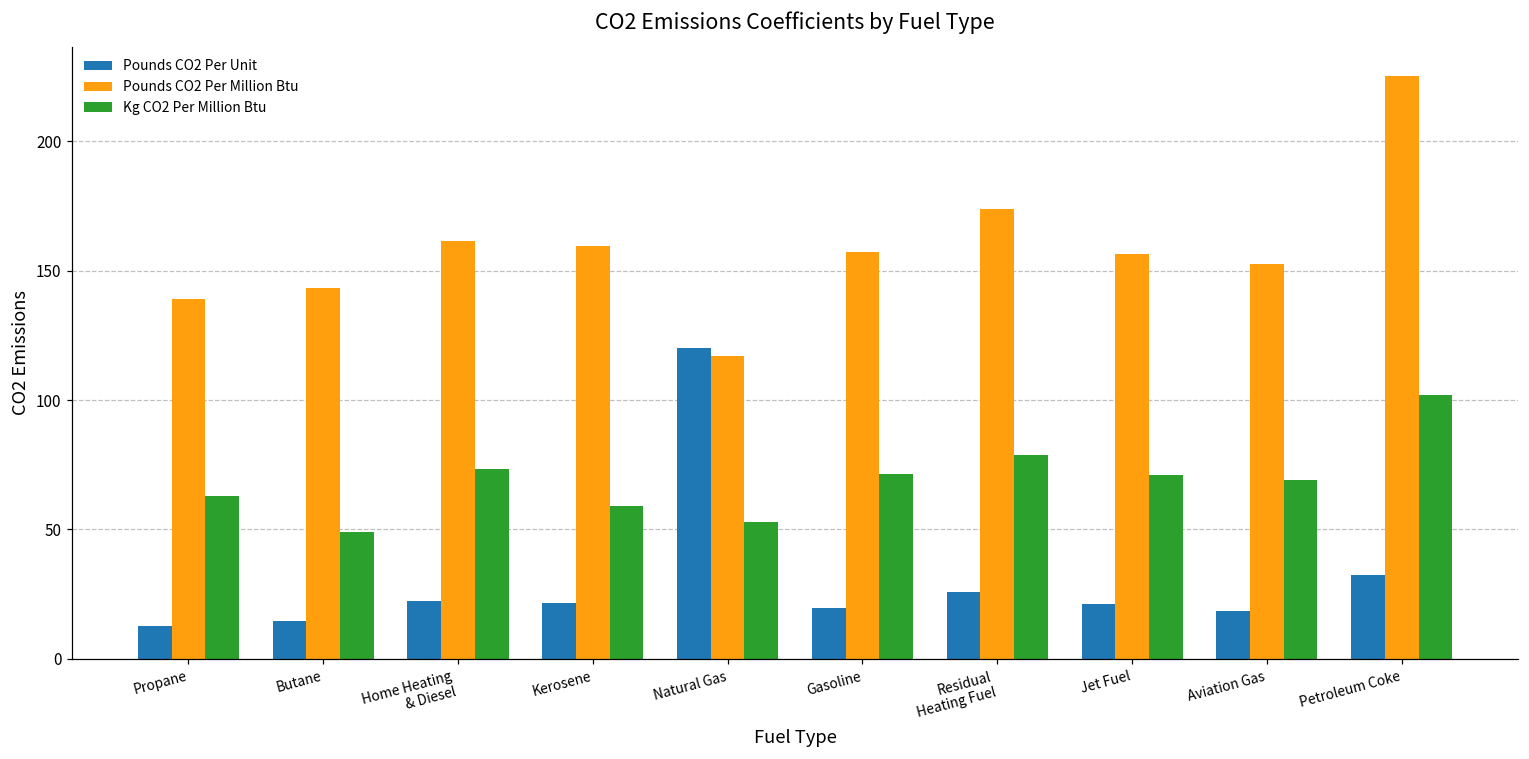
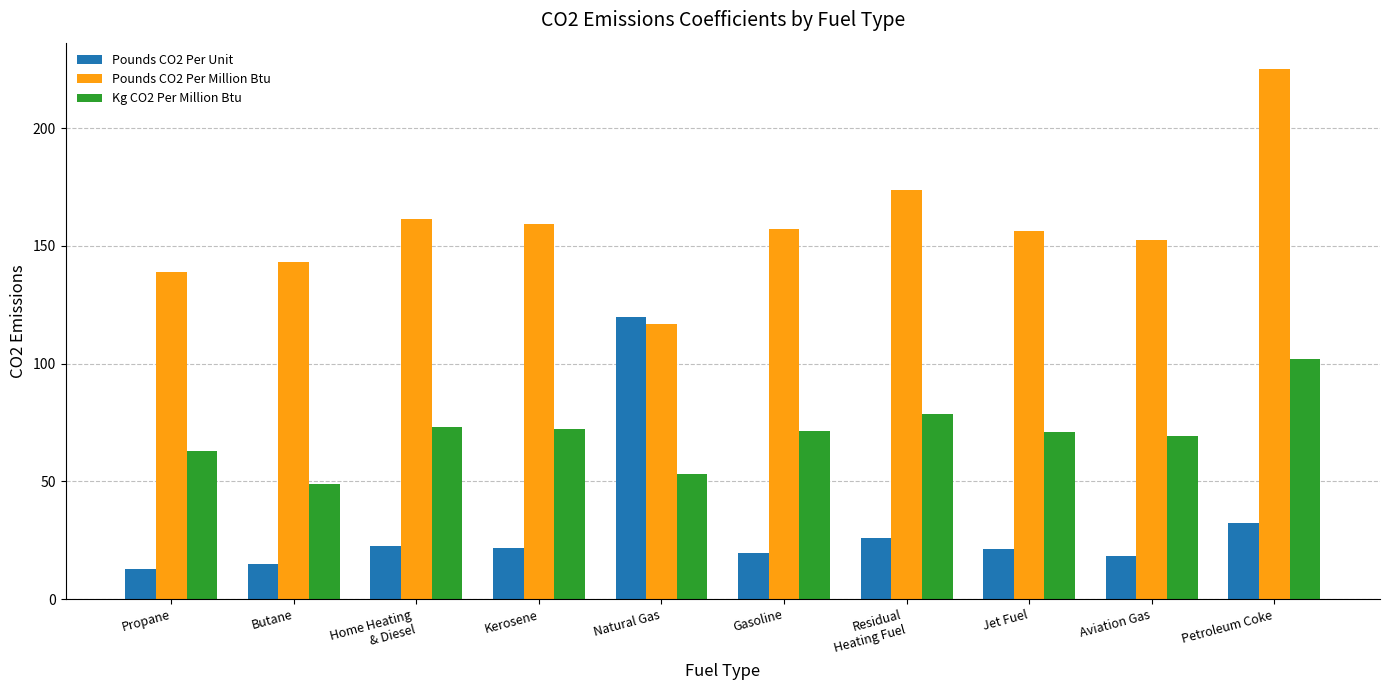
  {
    "Pounds CO2 Per Unit": {
      "Propane": 13,
      "Butane": 15,
      "Home Heating & Diesel": 22,
      "Kerosene": 22,
      "Natural Gas": 120,
      "Gasoline": 20,
      "Residual Heating Fuel": 26,
      "Jet Fuel": 21,
      "Aviation Gas": 18,
      "Petroleum Coke": 32
    },
    "Pounds CO2 Per Million Btu": {
      "Propane": 139,
      "Butane": 143,
      "Home Heating & Diesel": 161,
      "Kerosene": 159,
      "Natural Gas": 117,
      "Gasoline": 157,
      "Residual Heating Fuel": 174,
      "Jet Fuel": 156,
      "Aviation Gas": 153,
      "Petroleum Coke": 225
    },
    "Kg CO2 Per Million Btu": {
      "Propane": 63,
      "Butane": 49,
      "Home Heating & Diesel": 73,
-     "Kerosene": 59,
+     "Kerosene": 72,
      "Natural Gas": 53,
      "Gasoline": 71,
      "Residual Heating Fuel": 79,
      "Jet Fuel": 71,
      "Aviation Gas": 69,
      "Petroleum Coke": 102
    }
  }
